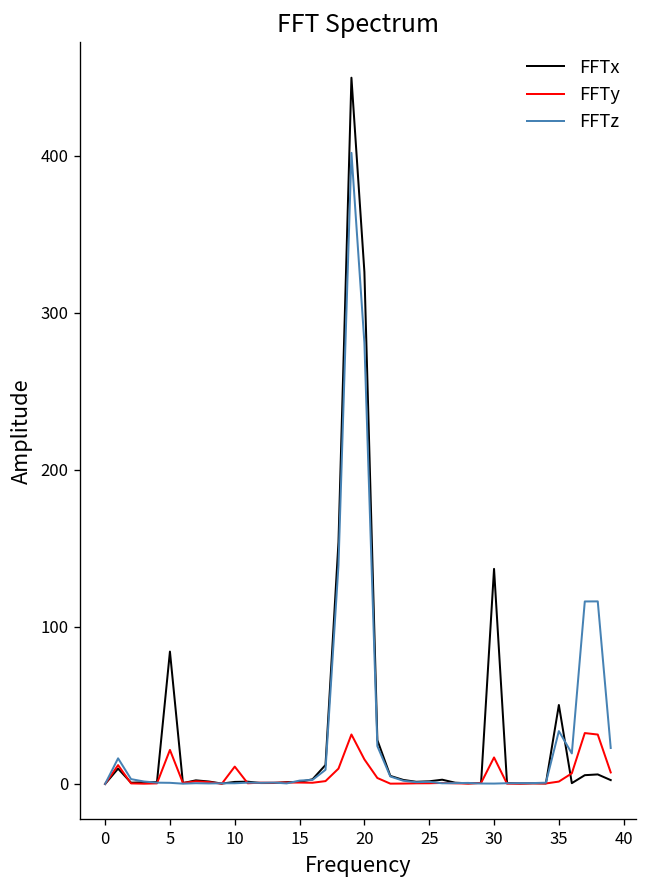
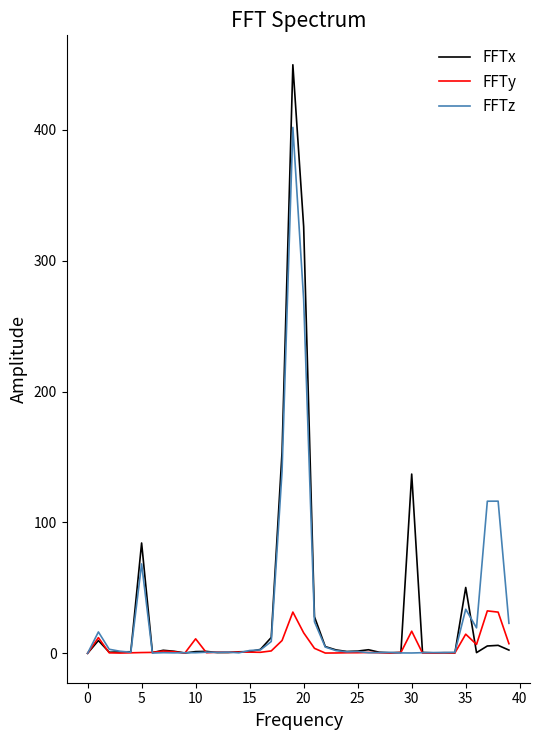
  {
    "FFTx": {
      "5": 84,
      "20": 326,
      "30": 137,
      "35": 50
    },
    "FFTy": {
-     "5": 22,
+     "5": 1,
      "10": 11,
      "20": 16,
      "30": 17,
-     "35": 2
+     "35": 15
    },
    "FFTz": {
-     "5": 1,
-     "20": 281,
+     "5": 68,
+     "20": 270,
      "30": 0,
      "35": 34
    }
  }
